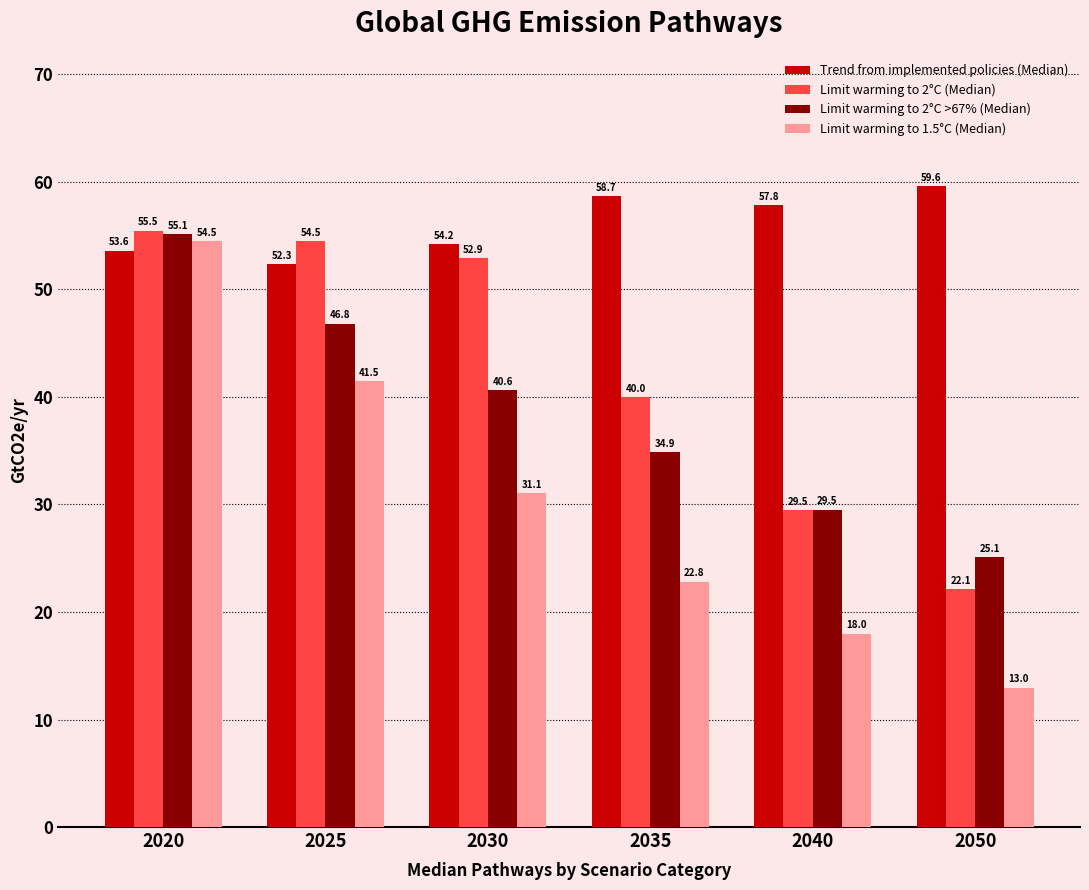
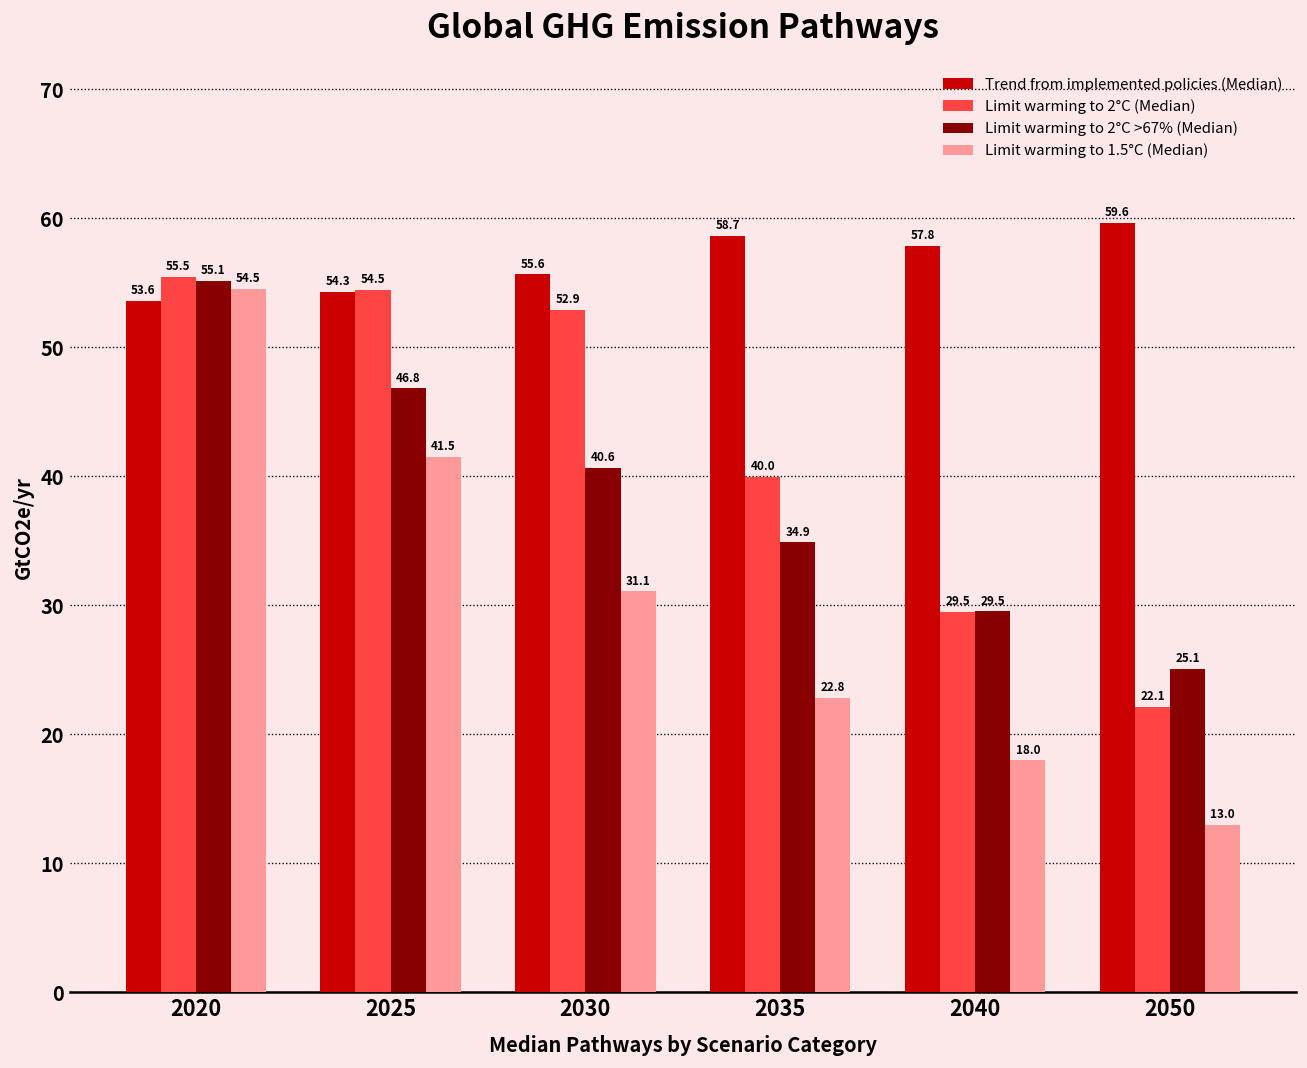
  {
    "Trend from implemented policies (Median)": {
      "2020": 53.6,
-     "2025": 52.3,
-     "2030": 54.2,
+     "2025": 54.3,
+     "2030": 55.6,
      "2035": 58.7,
      "2040": 57.8,
      "2050": 59.6
    },
    "Limit warming to 2°C (Median)": {
      "2020": 55.5,
      "2025": 54.5,
      "2030": 52.9,
      "2035": 40.0,
      "2040": 29.5,
      "2050": 22.1
    },
    "Limit warming to 2°C >67% (Median)": {
      "2020": 55.1,
      "2025": 46.8,
      "2030": 40.6,
      "2035": 34.9,
      "2040": 29.5,
      "2050": 25.1
    },
    "Limit warming to 1.5°C (Median)": {
      "2020": 54.5,
      "2025": 41.5,
      "2030": 31.1,
      "2035": 22.8,
      "2040": 18.0,
      "2050": 13.0
    }
  }
